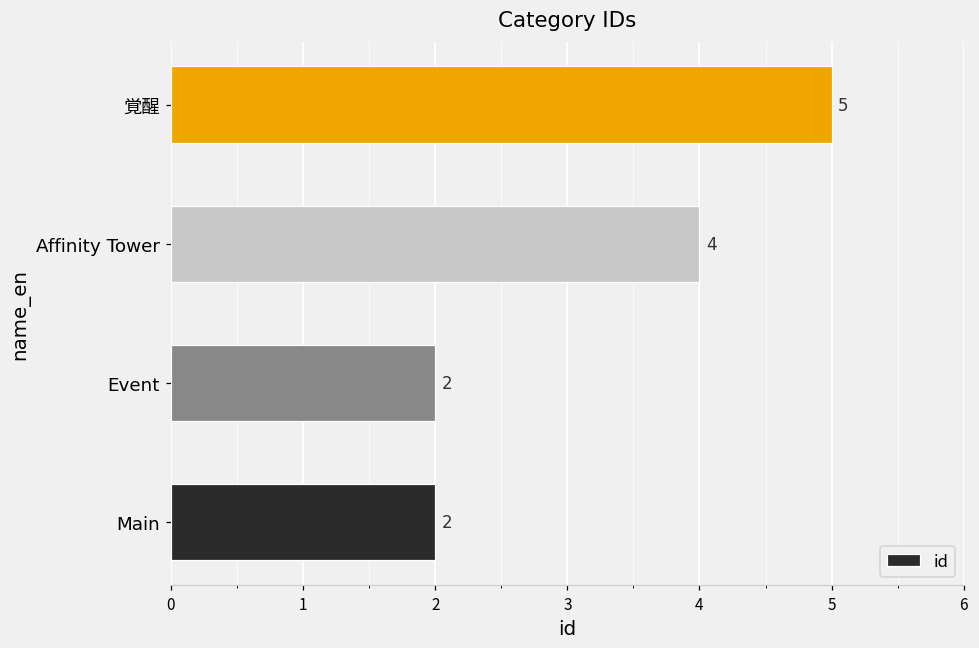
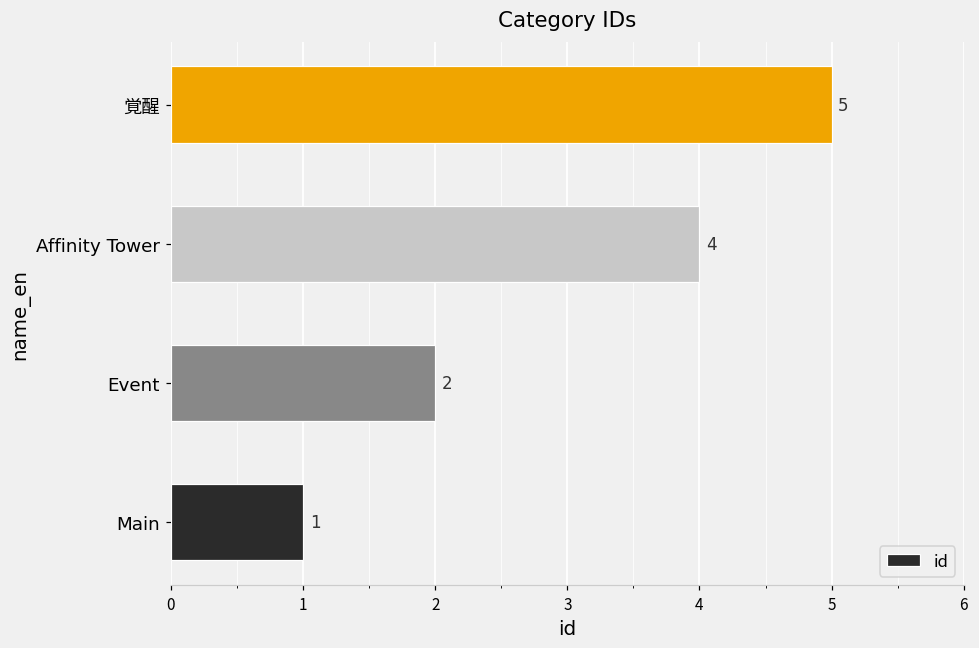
  {
    "覚醒": 5,
    "Affinity Tower": 4,
    "Event": 2,
-   "Main": 2
+   "Main": 1
  }
